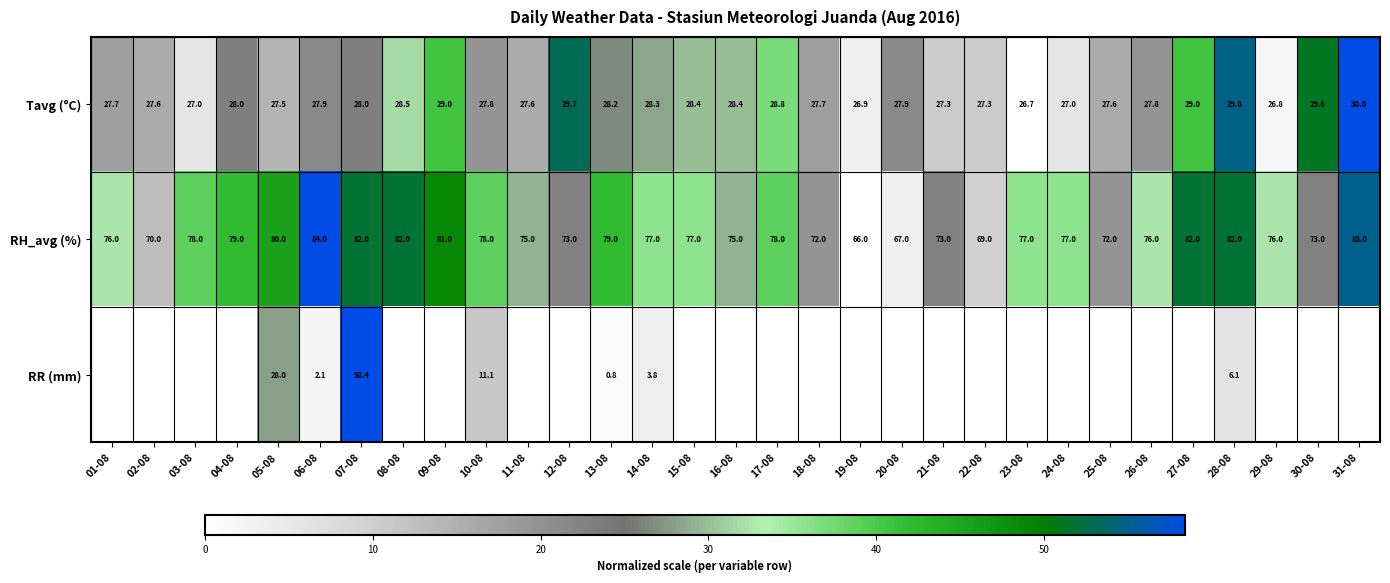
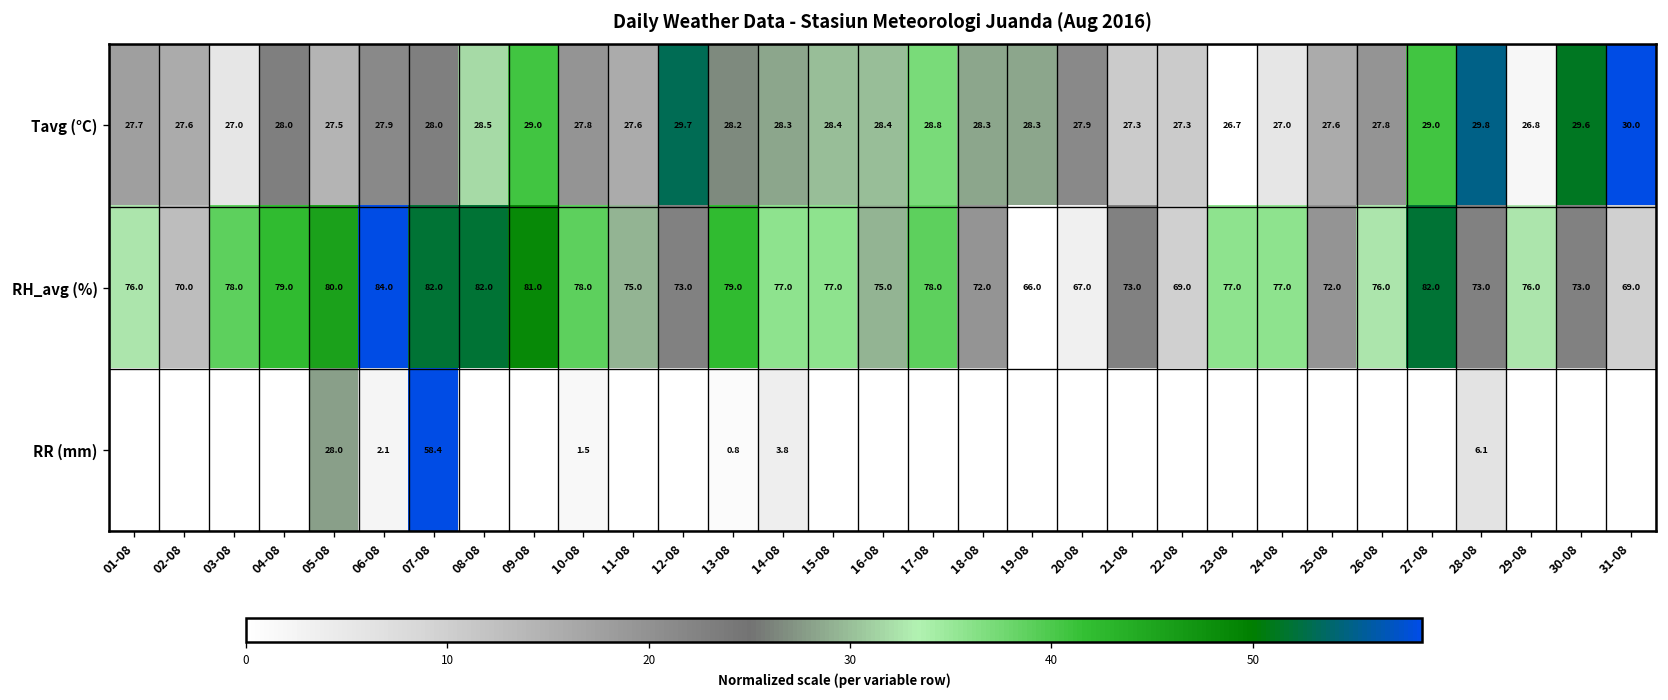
  {
    "Tavg (°C)": {
      "01-08": 27.7,
      "02-08": 27.6,
      "03-08": 27.0,
      "04-08": 28.0,
      "05-08": 27.5,
      "06-08": 27.9,
      "07-08": 28.0,
      "08-08": 28.5,
      "09-08": 29.0,
      "10-08": 27.8,
      "11-08": 27.6,
      "12-08": 29.7,
      "13-08": 28.2,
      "14-08": 28.3,
      "15-08": 28.4,
      "16-08": 28.4,
      "17-08": 28.8,
-     "18-08": 27.7,
-     "19-08": 26.9,
+     "18-08": 28.3,
+     "19-08": 28.3,
      "20-08": 27.9,
      "21-08": 27.3,
      "22-08": 27.3,
      "23-08": 26.7,
      "24-08": 27.0,
      "25-08": 27.6,
      "26-08": 27.8,
      "27-08": 29.0,
      "28-08": 29.8,
      "29-08": 26.8,
      "30-08": 29.6,
      "31-08": 30.0
    },
    "RH_avg (%)": {
      "01-08": 76.0,
      "02-08": 70.0,
      "03-08": 78.0,
      "04-08": 79.0,
      "05-08": 80.0,
      "06-08": 84.0,
      "07-08": 82.0,
      "08-08": 82.0,
      "09-08": 81.0,
      "10-08": 78.0,
      "11-08": 75.0,
      "12-08": 73.0,
      "13-08": 79.0,
      "14-08": 77.0,
      "15-08": 77.0,
      "16-08": 75.0,
      "17-08": 78.0,
      "18-08": 72.0,
      "19-08": 66.0,
      "20-08": 67.0,
      "21-08": 73.0,
      "22-08": 69.0,
      "23-08": 77.0,
      "24-08": 77.0,
      "25-08": 72.0,
      "26-08": 76.0,
      "27-08": 82.0,
-     "28-08": 82.0,
+     "28-08": 73.0,
      "29-08": 76.0,
      "30-08": 73.0,
-     "31-08": 83.0
+     "31-08": 69.0
    },
    "RR (mm)": {
      "05-08": 28.0,
      "06-08": 2.1,
      "07-08": 58.4,
-     "10-08": 11.1,
+     "10-08": 1.5,
      "13-08": 0.8,
      "14-08": 3.8,
      "28-08": 6.1
    }
  }
